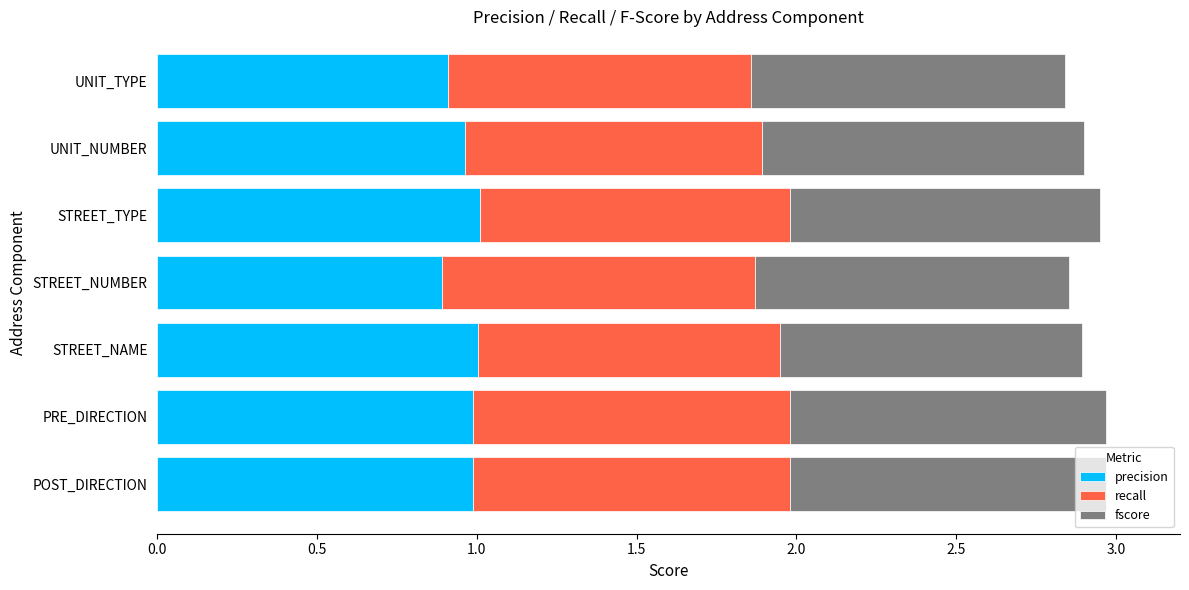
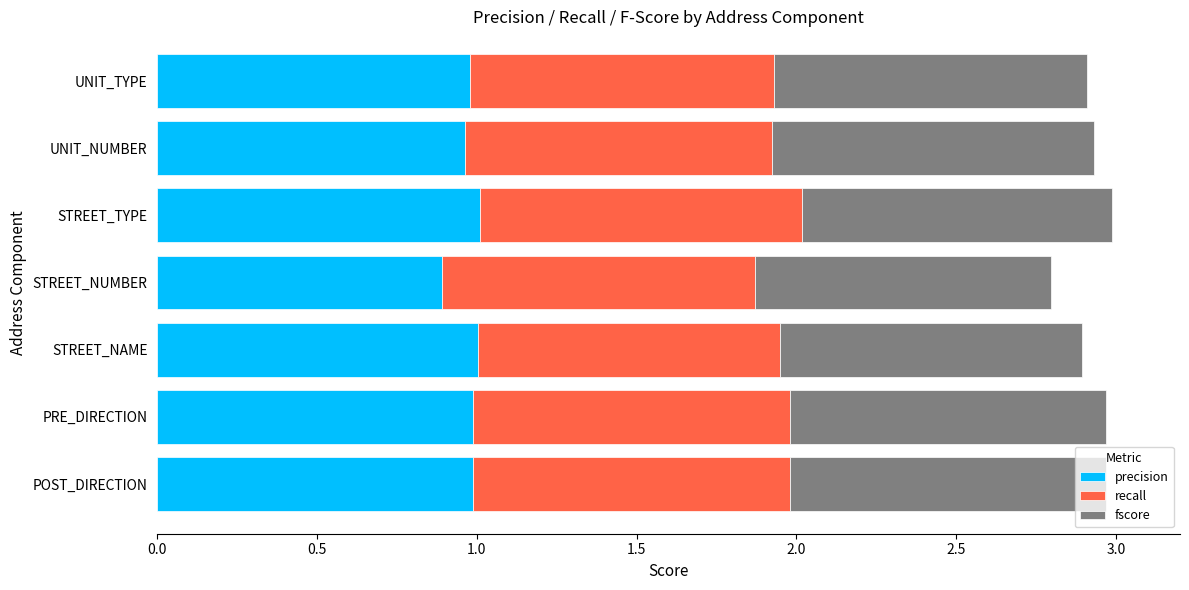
  {
    "precision": {
-     "UNIT_TYPE": 0.91,
+     "UNIT_TYPE": 0.98,
      "UNIT_NUMBER": 0.96,
      "STREET_TYPE": 1.01,
      "STREET_NUMBER": 0.89,
      "STREET_NAME": 1.00,
      "PRE_DIRECTION": 0.99,
      "POST_DIRECTION": 0.99
    },
    "recall": {
      "UNIT_TYPE": 0.95,
-     "UNIT_NUMBER": 0.93,
-     "STREET_TYPE": 0.97,
+     "UNIT_NUMBER": 0.96,
+     "STREET_TYPE": 1.01,
      "STREET_NUMBER": 0.98,
      "STREET_NAME": 0.94,
      "PRE_DIRECTION": 0.99,
      "POST_DIRECTION": 0.99
    },
    "fscore": {
      "UNIT_TYPE": 0.98,
      "UNIT_NUMBER": 1.01,
      "STREET_TYPE": 0.97,
-     "STREET_NUMBER": 0.98,
+     "STREET_NUMBER": 0.92,
      "STREET_NAME": 0.94,
      "PRE_DIRECTION": 0.99
    }
  }
